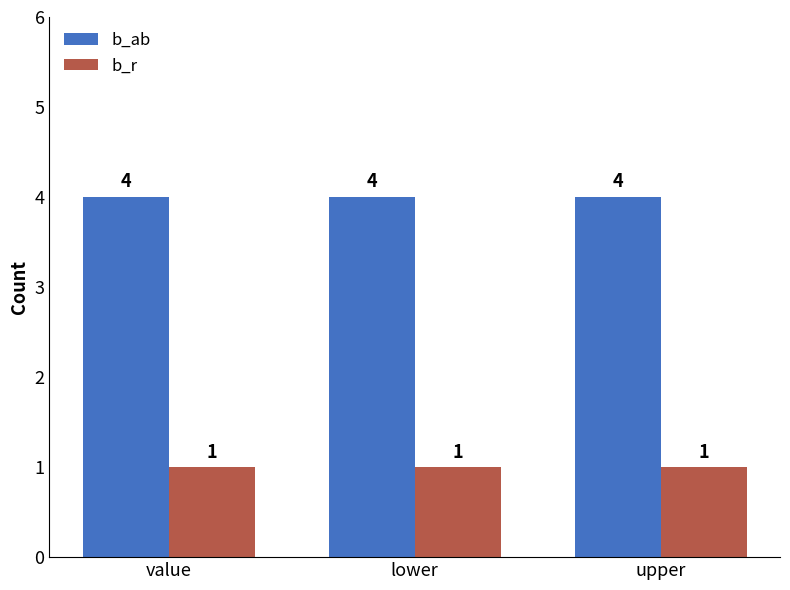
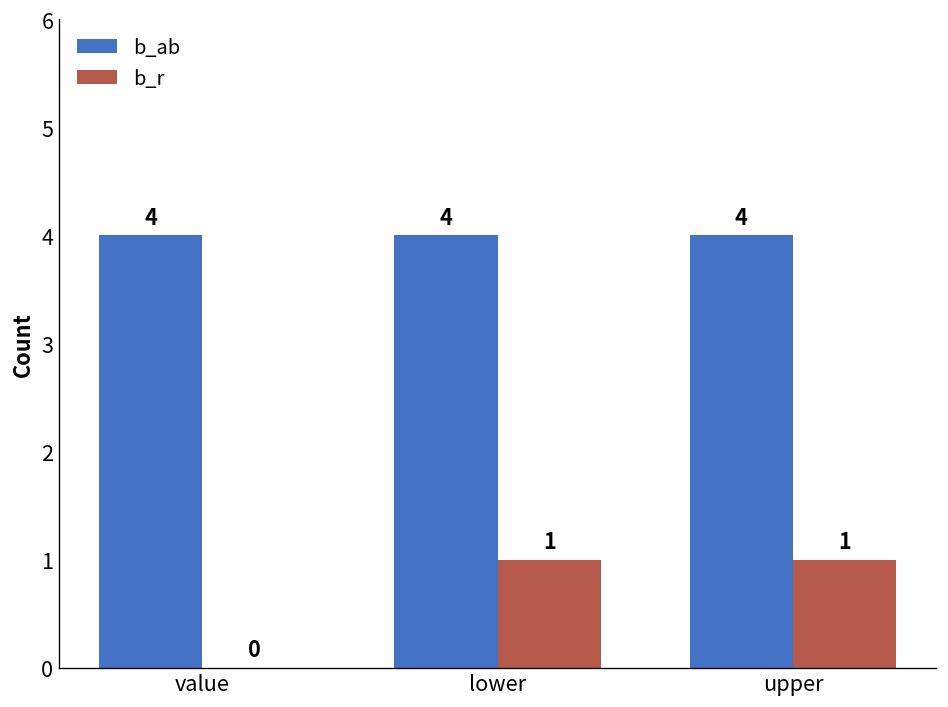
  {
    "b_ab": {
      "value": 4,
      "lower": 4,
      "upper": 4
    },
    "b_r": {
-     "value": 1,
+     "value": 0,
      "lower": 1,
      "upper": 1
    }
  }
